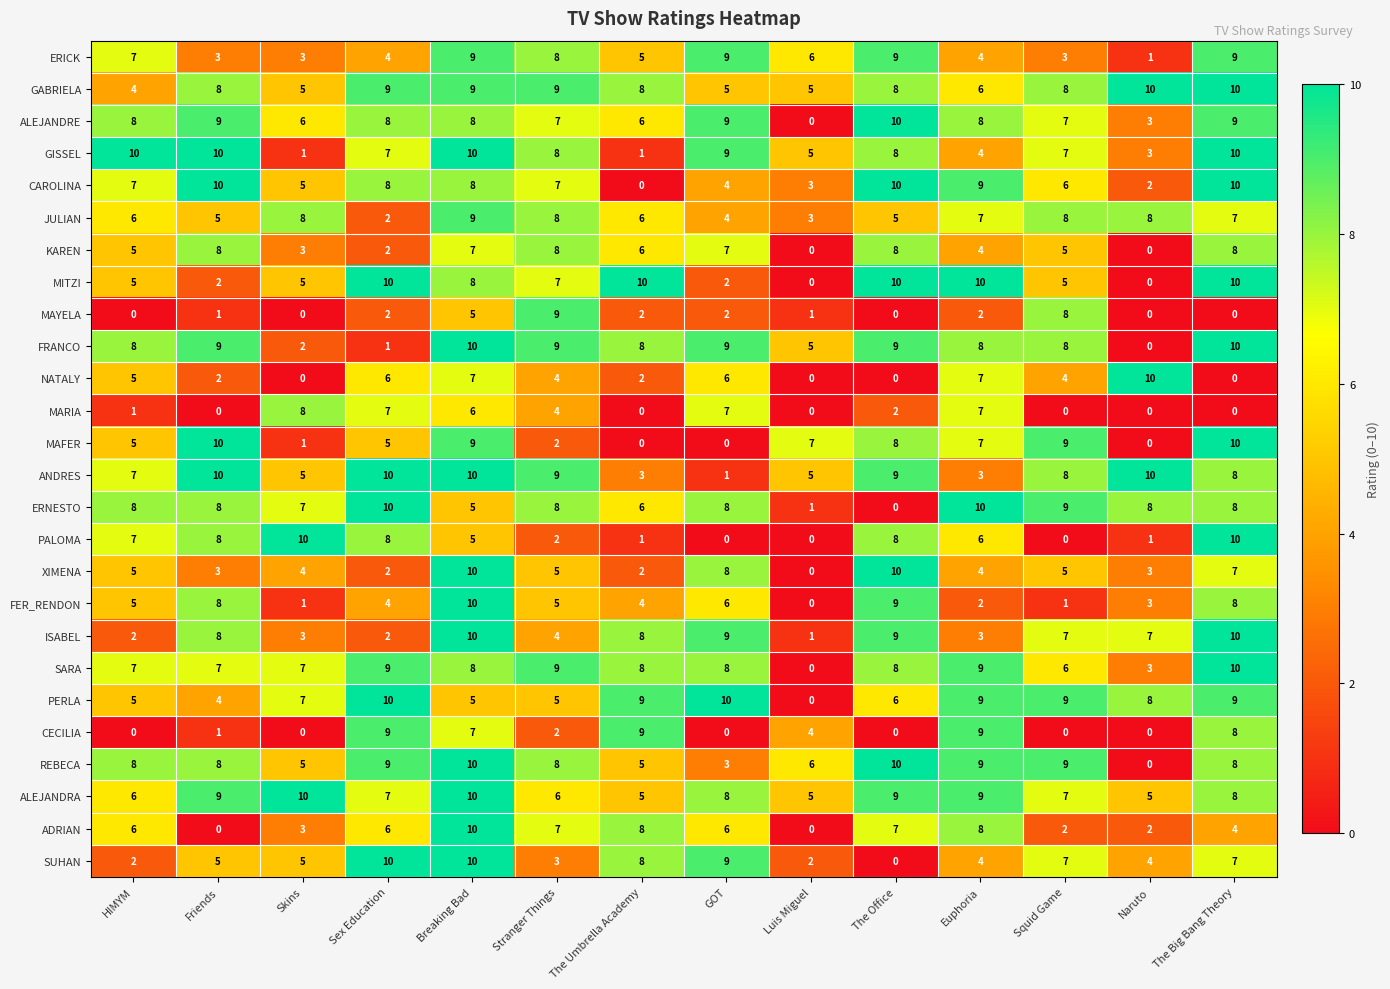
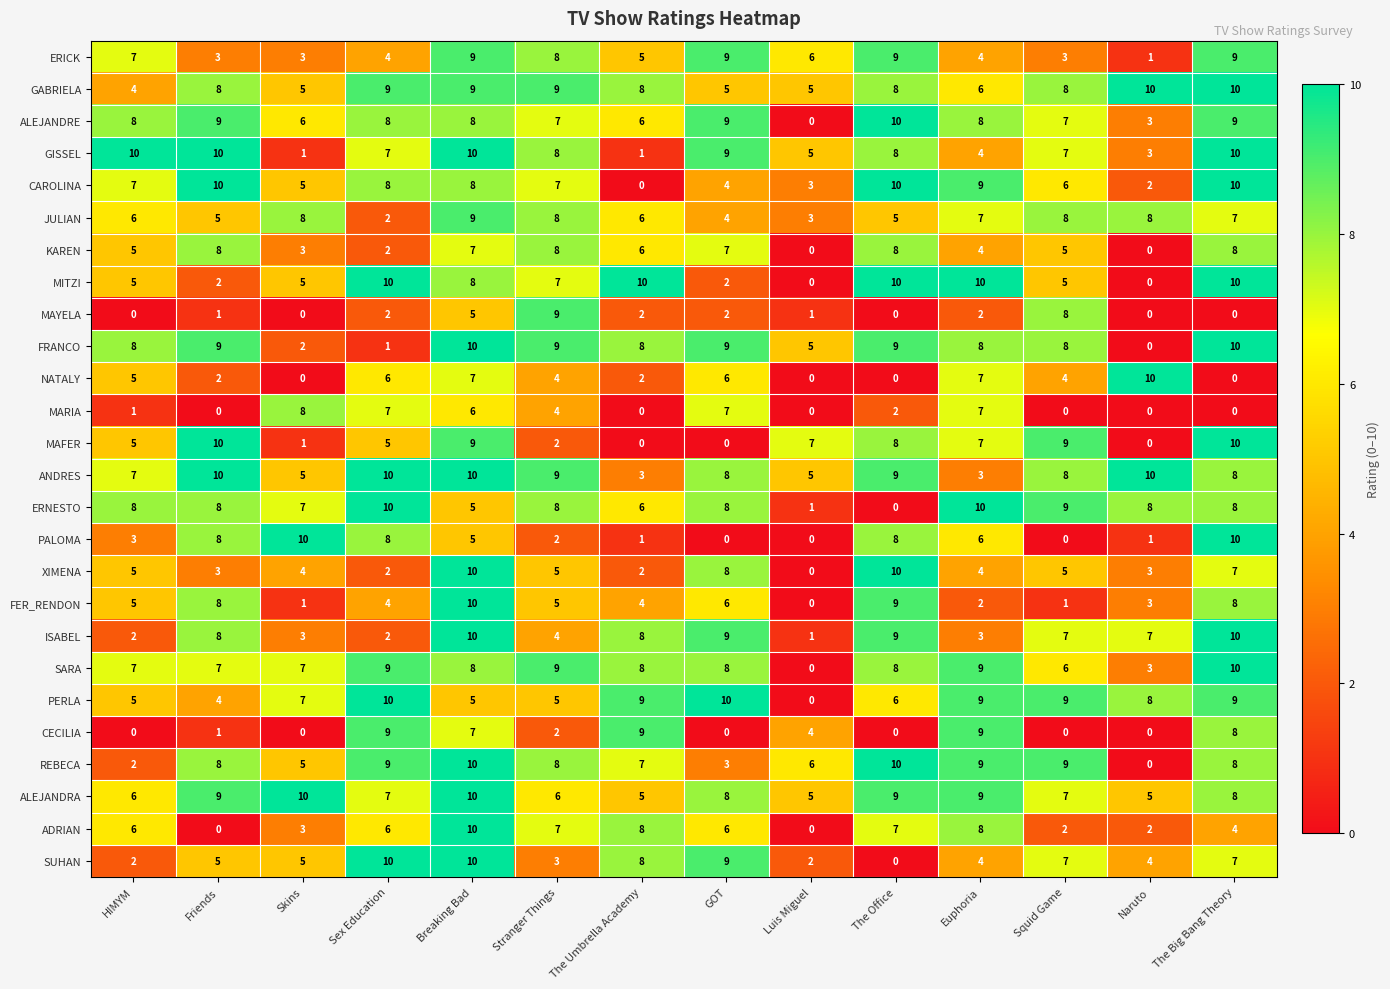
  {
    "ANDRES": {
      "HIMYM": 7,
      "Friends": 10,
      "Skins": 5,
      "Sex Education": 10,
      "Breaking Bad": 10,
      "Stranger Things": 9,
      "The Umbrella Academy": 3,
-     "GOT": 1,
+     "GOT": 8,
      "Luis Miguel": 5,
      "The Office": 9,
      "Euphoria": 3,
      "Squid Game": 8,
      "Naruto": 10,
      "The Big Bang Theory": 8
    },
    "PALOMA": {
-     "HIMYM": 7,
+     "HIMYM": 3,
      "Friends": 8,
      "Skins": 10,
      "Sex Education": 8,
      "Breaking Bad": 5,
      "Stranger Things": 2,
      "The Umbrella Academy": 1,
      "GOT": 0,
      "Luis Miguel": 0,
      "The Office": 8,
      "Euphoria": 6,
      "Squid Game": 0,
      "Naruto": 1,
      "The Big Bang Theory": 10
    },
    "REBECA": {
-     "HIMYM": 8,
+     "HIMYM": 2,
      "Friends": 8,
      "Skins": 5,
      "Sex Education": 9,
      "Breaking Bad": 10,
      "Stranger Things": 8,
-     "The Umbrella Academy": 5,
+     "The Umbrella Academy": 7,
      "GOT": 3,
      "Luis Miguel": 6,
      "The Office": 10,
      "Euphoria": 9,
      "Squid Game": 9,
      "Naruto": 0,
      "The Big Bang Theory": 8
    }
  }
